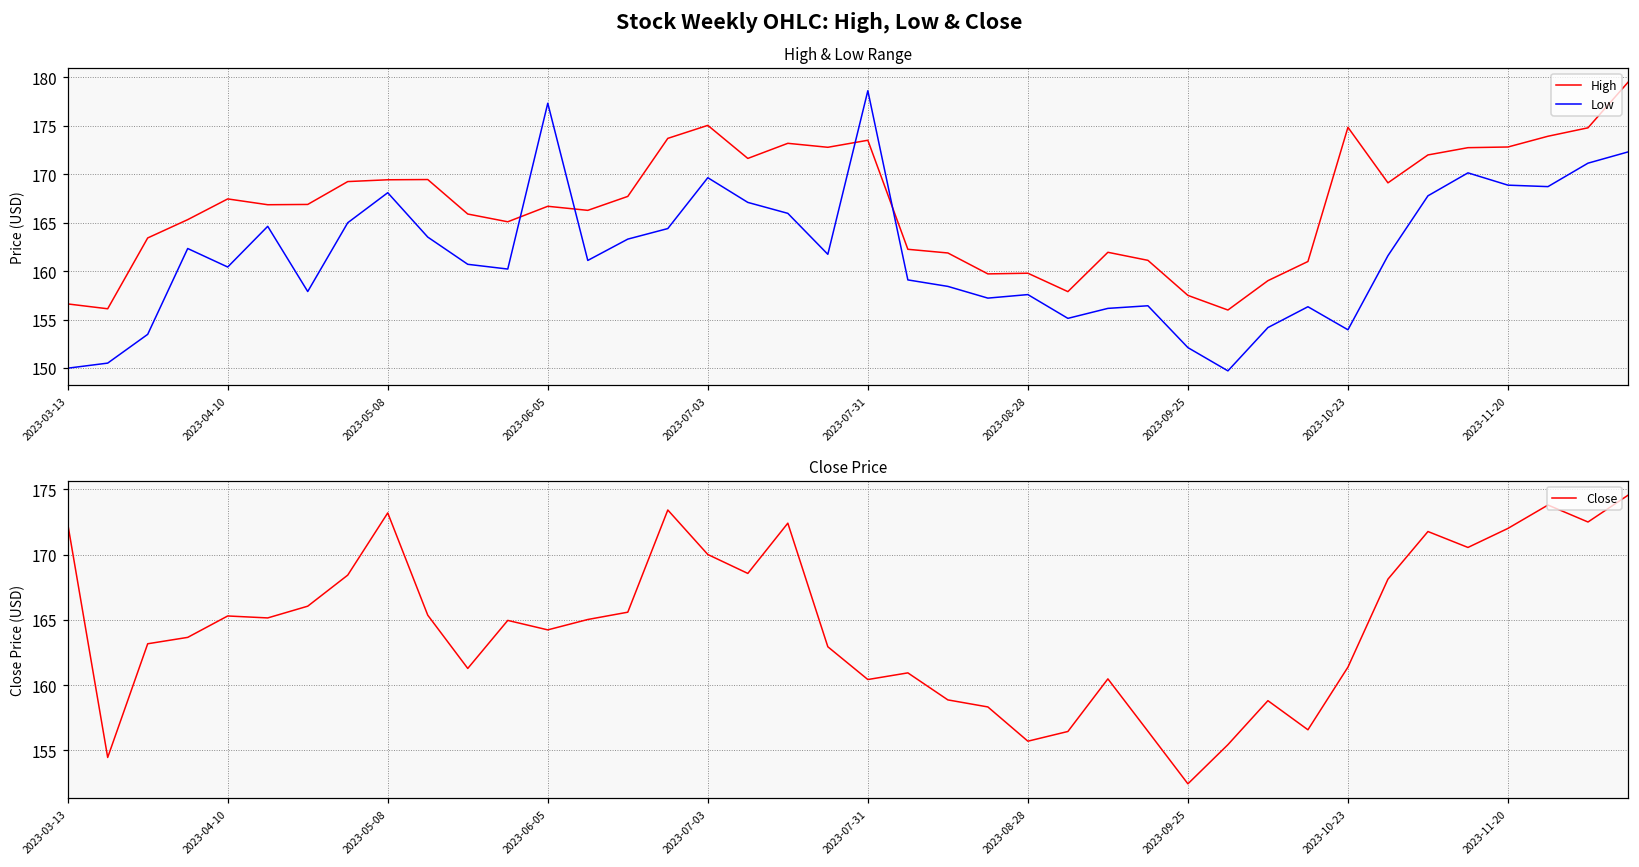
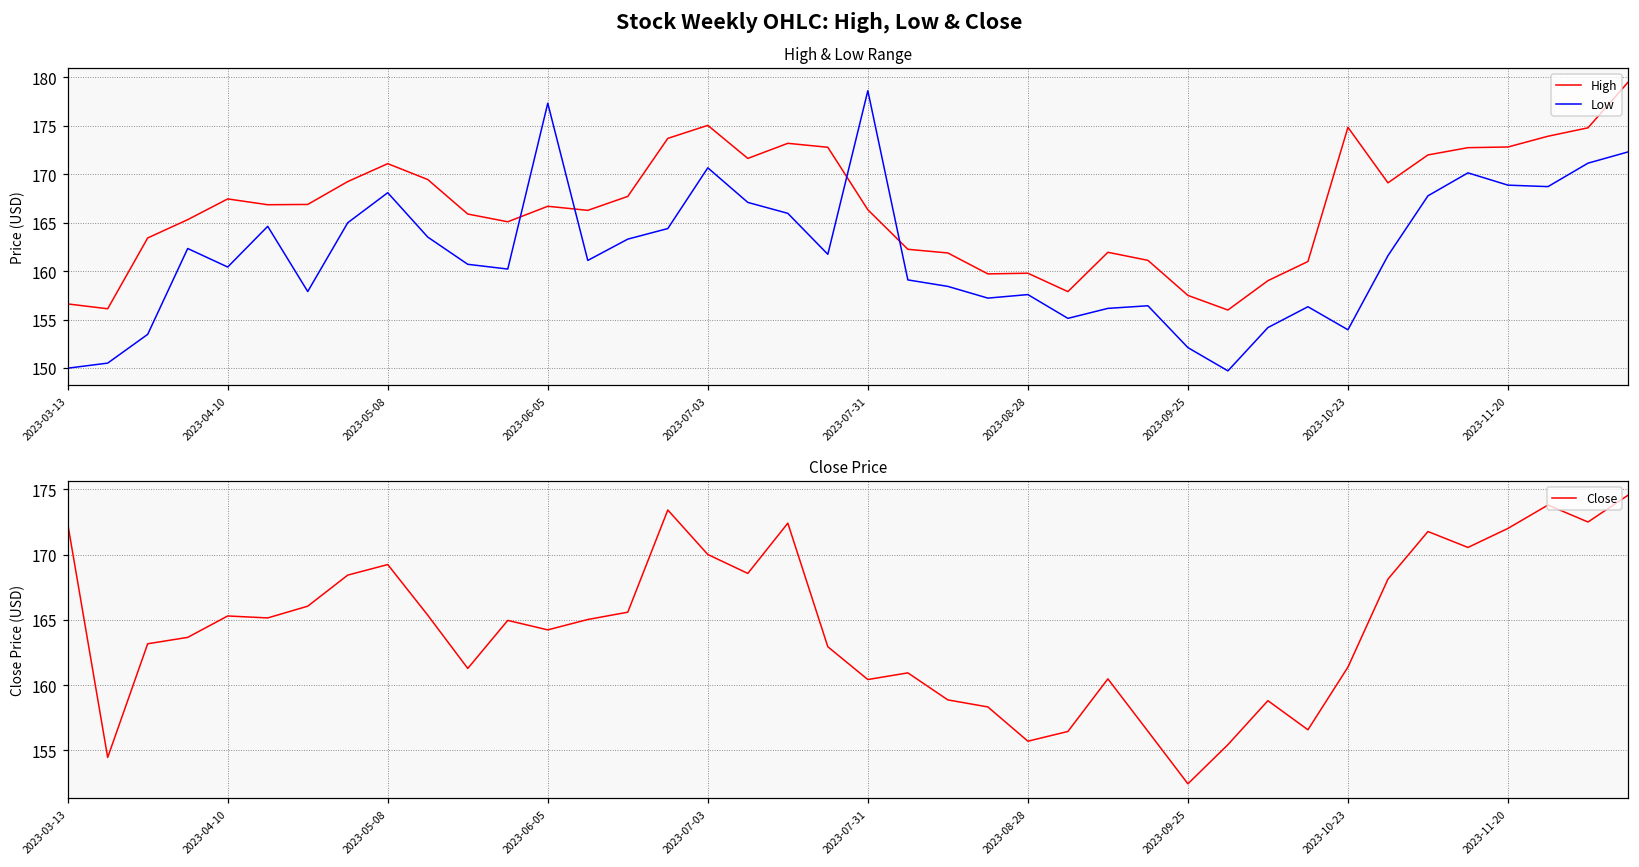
  {
    "High & Low Range": {
      "High": {
        "2023-03-13": 157,
        "2023-04-10": 167,
-       "2023-05-08": 169,
+       "2023-05-08": 171,
        "2023-06-05": 167,
        "2023-07-03": 175,
-       "2023-07-31": 174,
+       "2023-07-31": 166,
        "2023-08-28": 160,
        "2023-09-25": 158,
        "2023-10-23": 175,
        "2023-11-20": 173
      },
      "Low": {
        "2023-03-13": 150,
        "2023-04-10": 160,
        "2023-05-08": 168,
        "2023-06-05": 177,
-       "2023-07-03": 170,
+       "2023-07-03": 171,
        "2023-07-31": 179,
        "2023-08-28": 158,
        "2023-09-25": 152,
        "2023-10-23": 154,
        "2023-11-20": 169
      }
    },
    "Close Price": {
      "2023-03-13": 172.4,
      "2023-04-10": 165.3,
-     "2023-05-08": 173.2,
+     "2023-05-08": 169.2,
      "2023-06-05": 164.2,
      "2023-07-03": 170.0,
      "2023-07-31": 160.4,
      "2023-08-28": 155.7,
      "2023-09-25": 152.4,
      "2023-10-23": 161.4,
      "2023-11-20": 172.0
    }
  }
